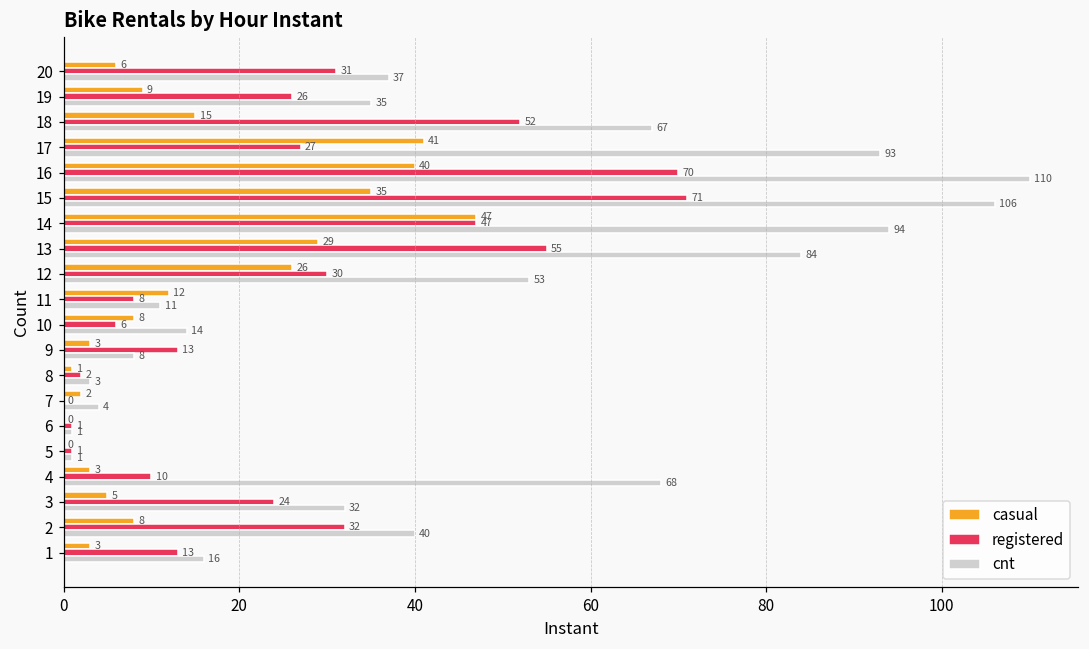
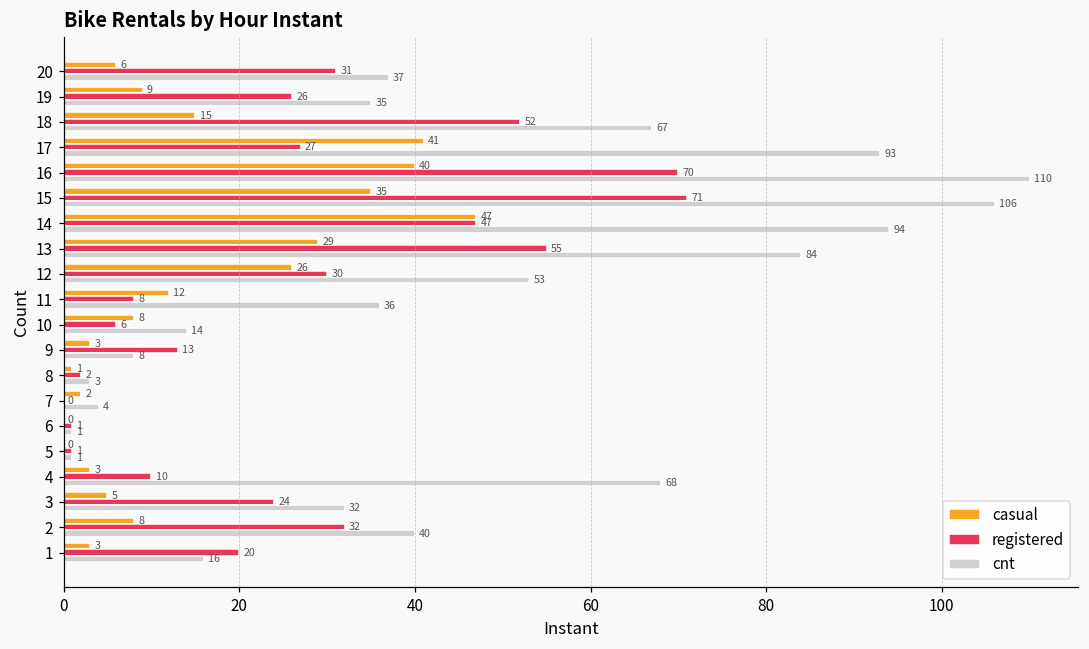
  {
    "casual": {
      "20": 6,
      "19": 9,
      "18": 15,
      "17": 41,
      "16": 40,
      "15": 35,
      "13": 29,
      "12": 26,
      "11": 12,
      "10": 8,
      "9": 3,
      "8": 1,
      "7": 2,
      "6": 0,
      "5": 0,
      "4": 3,
      "3": 5,
      "2": 8,
      "1": 3
    },
    "registered": {
      "20": 31,
      "19": 26,
      "18": 52,
      "17": 27,
      "16": 70,
      "15": 71,
      "13": 55,
      "12": 30,
      "11": 8,
      "10": 6,
      "9": 13,
      "8": 2,
      "7": 0,
      "4": 10,
      "3": 24,
      "2": 32,
-     "1": 13
+     "1": 20
    },
    "cnt": {
      "20": 37,
      "19": 35,
      "18": 67,
      "17": 93,
      "16": 110,
      "15": 106,
      "14": 94,
      "13": 84,
      "12": 53,
-     "11": 11,
+     "11": 36,
      "10": 14,
      "9": 8,
      "8": 3,
      "7": 4,
      "4": 68,
      "3": 32,
      "2": 40,
      "1": 16
    }
  }
